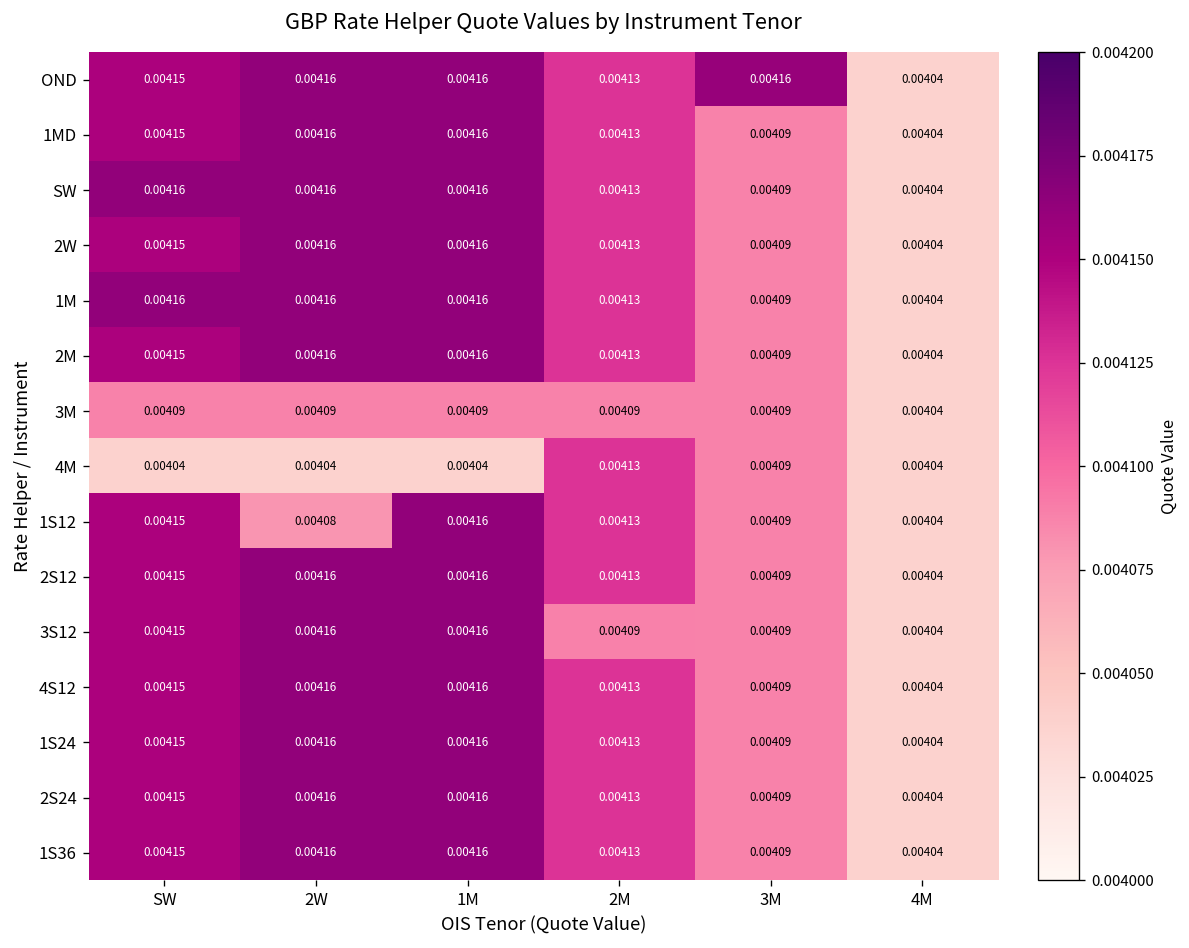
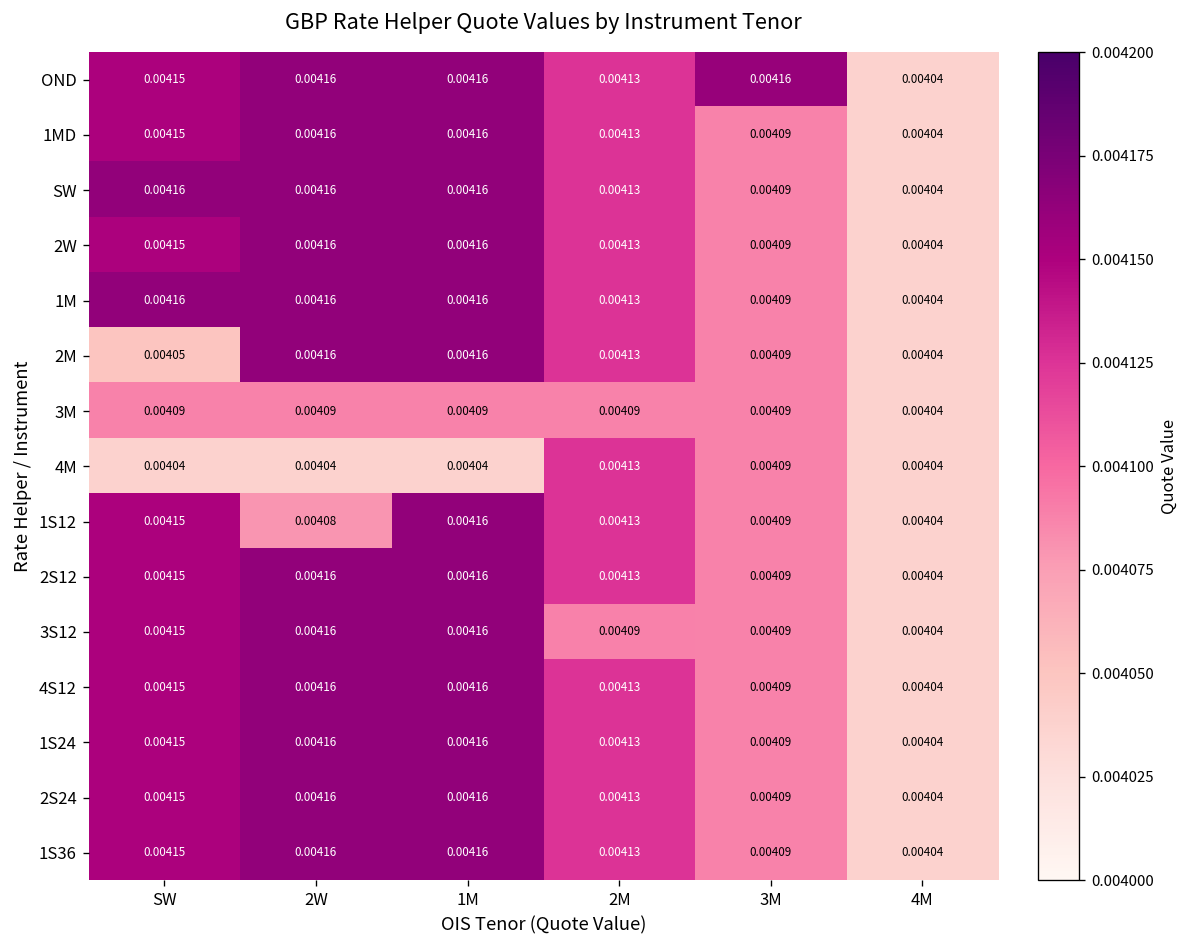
  {
    "OND": {
      "SW": 0.00415,
      "2W": 0.00416,
      "1M": 0.00416,
      "2M": 0.00413,
      "3M": 0.00416,
      "4M": 0.00404
    },
    "1MD": {
      "SW": 0.00415,
      "2W": 0.00416,
      "1M": 0.00416,
      "2M": 0.00413,
      "3M": 0.00409,
      "4M": 0.00404
    },
    "SW": {
      "SW": 0.00416,
      "2W": 0.00416,
      "1M": 0.00416,
      "2M": 0.00413,
      "3M": 0.00409,
      "4M": 0.00404
    },
    "2W": {
      "SW": 0.00415,
      "2W": 0.00416,
      "1M": 0.00416,
      "2M": 0.00413,
      "3M": 0.00409,
      "4M": 0.00404
    },
    "1M": {
      "SW": 0.00416,
      "2W": 0.00416,
      "1M": 0.00416,
      "2M": 0.00413,
      "3M": 0.00409,
      "4M": 0.00404
    },
    "2M": {
-     "SW": 0.00415,
+     "SW": 0.00405,
      "2W": 0.00416,
      "1M": 0.00416,
      "2M": 0.00413,
      "3M": 0.00409,
      "4M": 0.00404
    },
    "3M": {
      "SW": 0.00409,
      "2W": 0.00409,
      "1M": 0.00409,
      "2M": 0.00409,
      "3M": 0.00409,
      "4M": 0.00404
    },
    "4M": {
      "SW": 0.00404,
      "2W": 0.00404,
      "1M": 0.00404,
      "2M": 0.00413,
      "3M": 0.00409,
      "4M": 0.00404
    },
    "1S12": {
      "SW": 0.00415,
      "2W": 0.00408,
      "1M": 0.00416,
      "2M": 0.00413,
      "3M": 0.00409,
      "4M": 0.00404
    },
    "2S12": {
      "SW": 0.00415,
      "2W": 0.00416,
      "1M": 0.00416,
      "2M": 0.00413,
      "3M": 0.00409,
      "4M": 0.00404
    },
    "3S12": {
      "SW": 0.00415,
      "2W": 0.00416,
      "1M": 0.00416,
      "2M": 0.00409,
      "3M": 0.00409,
      "4M": 0.00404
    },
    "4S12": {
      "SW": 0.00415,
      "2W": 0.00416,
      "1M": 0.00416,
      "2M": 0.00413,
      "3M": 0.00409,
      "4M": 0.00404
    },
    "1S24": {
      "SW": 0.00415,
      "2W": 0.00416,
      "1M": 0.00416,
      "2M": 0.00413,
      "3M": 0.00409,
      "4M": 0.00404
    },
    "2S24": {
      "SW": 0.00415,
      "2W": 0.00416,
      "1M": 0.00416,
      "2M": 0.00413,
      "3M": 0.00409,
      "4M": 0.00404
    },
    "1S36": {
      "SW": 0.00415,
      "2W": 0.00416,
      "1M": 0.00416,
      "2M": 0.00413,
      "3M": 0.00409,
      "4M": 0.00404
    }
  }
